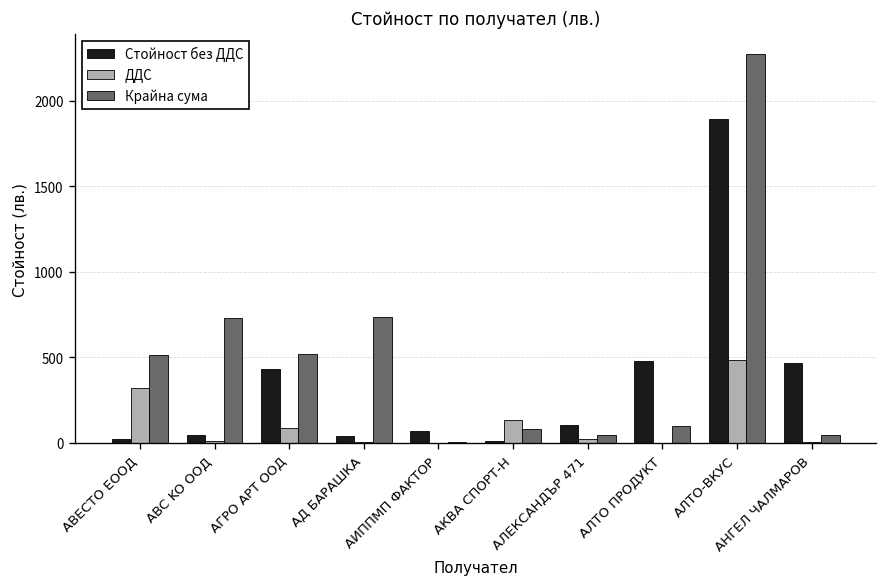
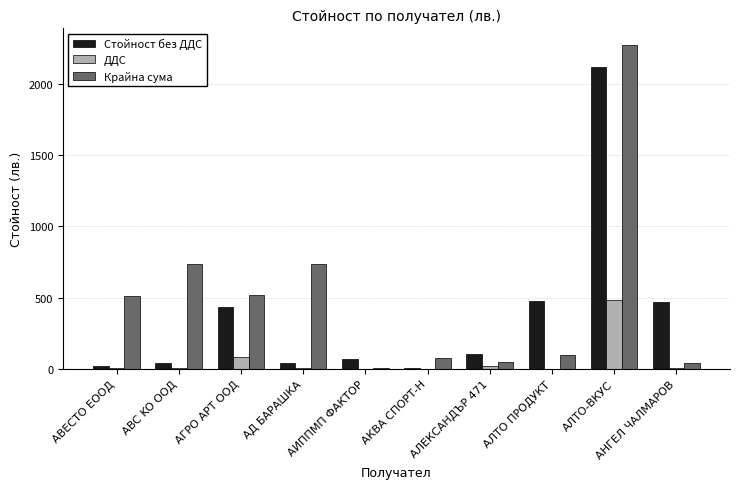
  {
    "Стойност без ДДС": {
      "АВЕСТО ЕООД": 20,
      "ABC KO ООД": 50,
      "АГРО АРТ ООД": 430,
      "АД БАРАШКА": 40,
      "АИППМП ФАКТОР": 70,
      "АЛЕКСАНДЪР 471": 110,
      "АЛТО ПРОДУКТ": 480,
-     "АЛТО-ВКУС": 1890,
+     "АЛТО-ВКУС": 2120,
      "АНГЕЛ ЧАЛМАРОВ": 470
    },
    "ДДС": {
-     "АВЕСТО ЕООД": 320,
+     "АВЕСТО ЕООД": 0,
      "АГРО АРТ ООД": 90,
-     "АКВА СПОРТ-Н": 130,
+     "АКВА СПОРТ-Н": 0,
      "АЛЕКСАНДЪР 471": 20,
      "АЛТО-ВКУС": 490
    },
    "Крайна сума": {
      "АВЕСТО ЕООД": 510,
      "ABC KO ООД": 730,
      "АГРО АРТ ООД": 520,
      "АД БАРАШКА": 740,
      "АКВА СПОРТ-Н": 80,
      "АЛЕКСАНДЪР 471": 50,
      "АЛТО ПРОДУКТ": 100,
      "АЛТО-ВКУС": 2270,
      "АНГЕЛ ЧАЛМАРОВ": 40
    }
  }
